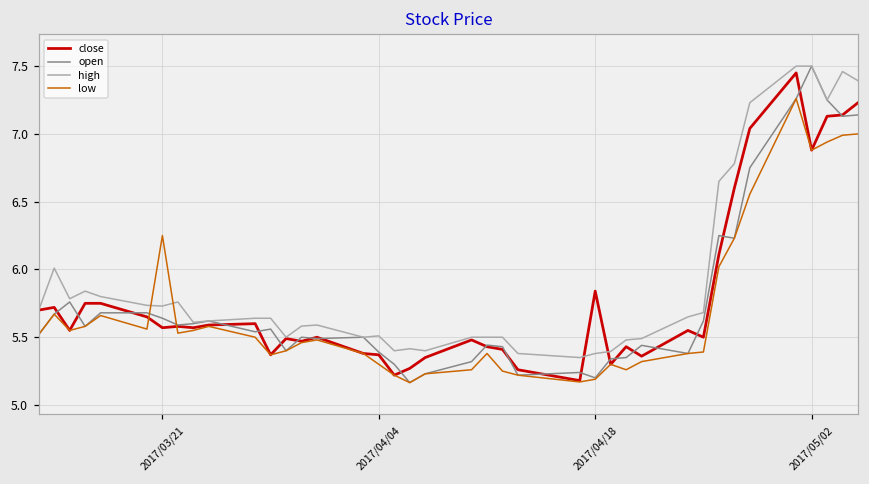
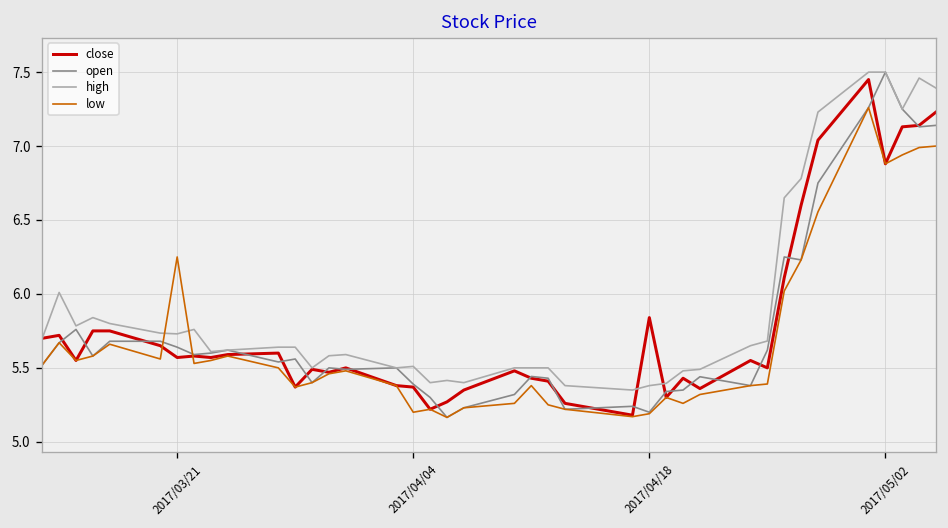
  {
    "close": {
      "2017/03/21": 5.57,
      "2017/04/18": 5.84
    },
    "low": {
      "2017/03/21": 6.25,
-     "2017/04/04": 5.3
+     "2017/04/04": 5.2
    }
  }
